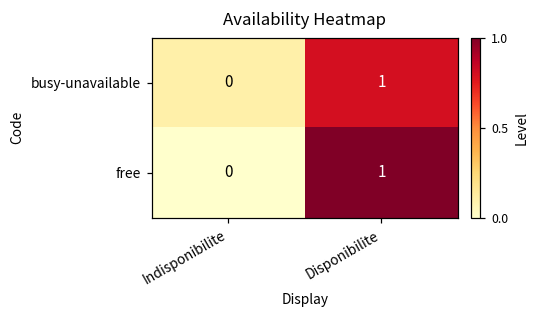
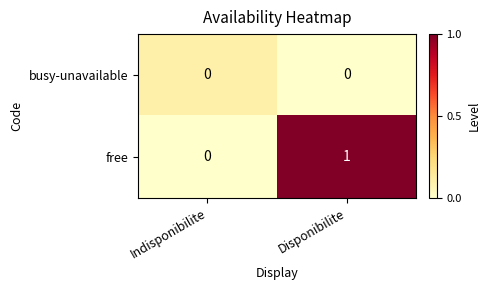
  {
    "busy-unavailable": {
      "Indisponibilite": 0,
-     "Disponibilite": 1
+     "Disponibilite": 0
    },
    "free": {
      "Indisponibilite": 0,
      "Disponibilite": 1
    }
  }
